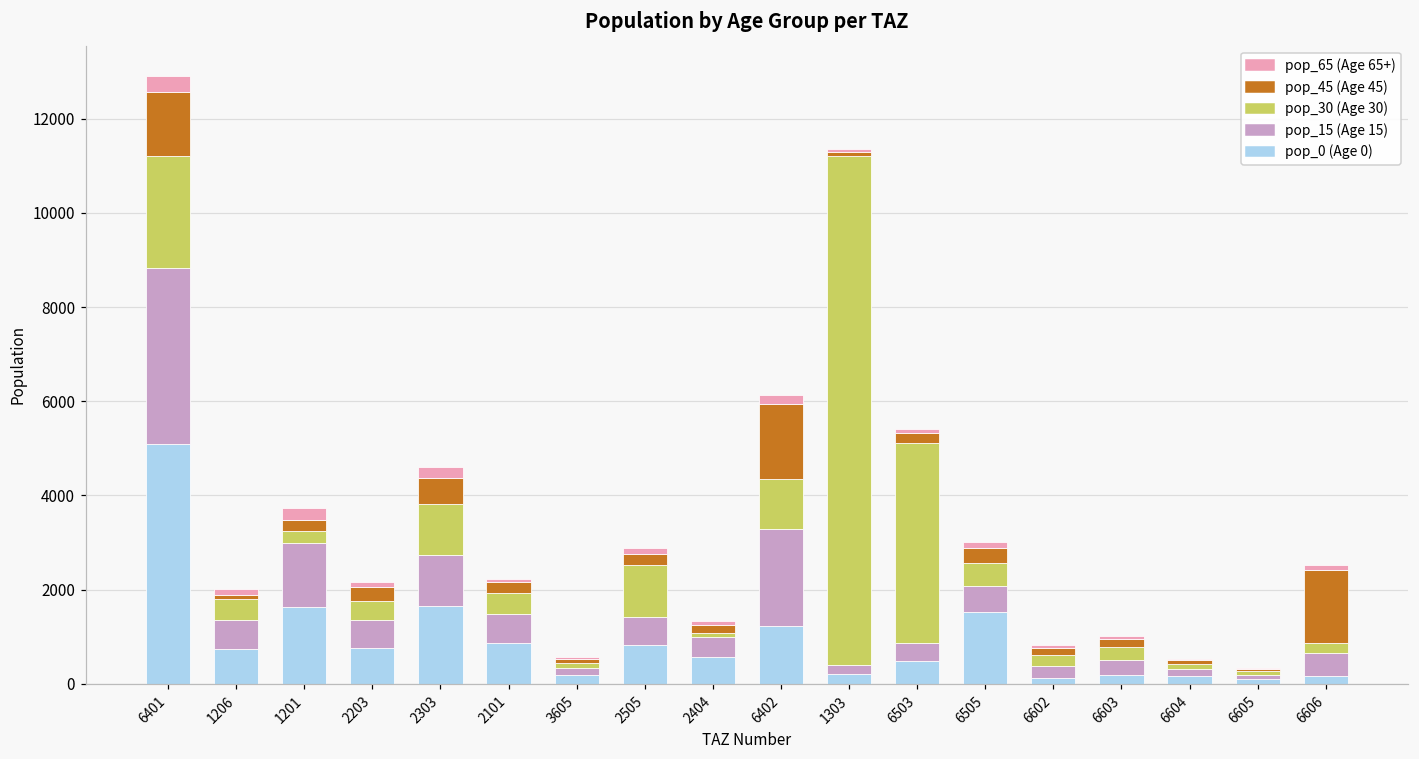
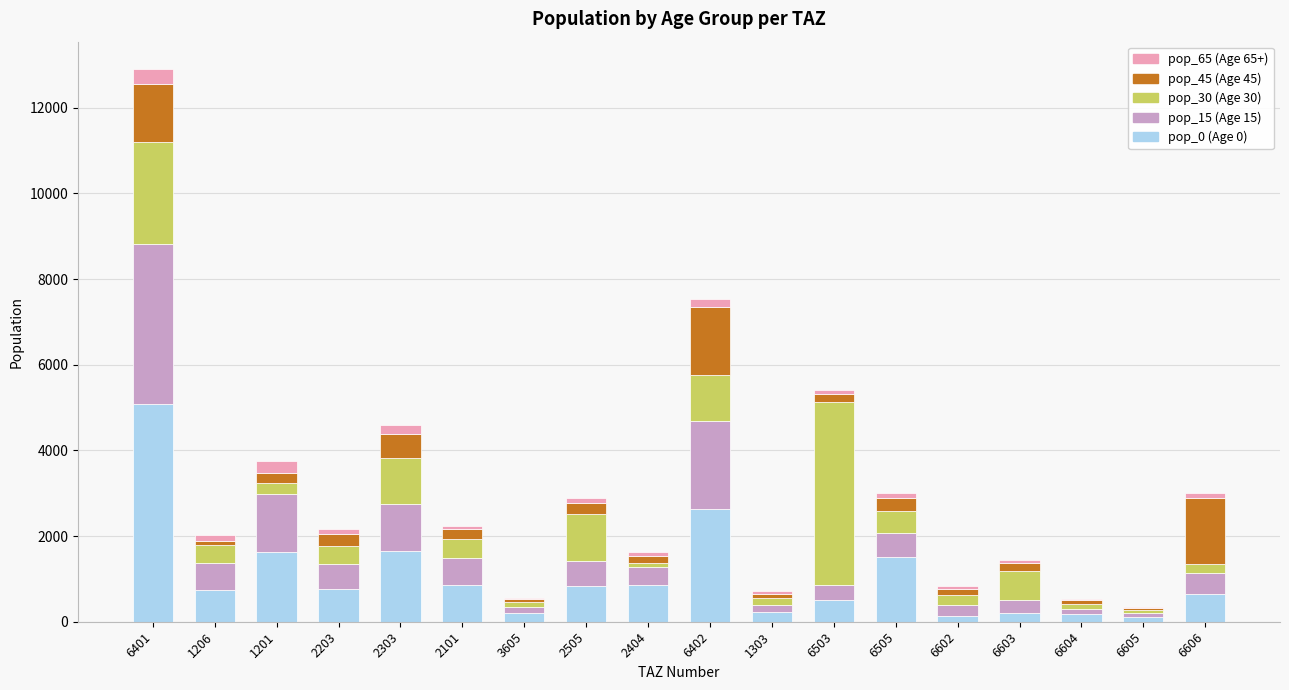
  {
    "pop_0 (Age 0)": {
      "6401": 5100,
      "1206": 700,
      "1201": 1600,
      "2203": 800,
      "2303": 1600,
      "2101": 900,
      "3605": 200,
      "2505": 800,
-     "2404": 600,
-     "6402": 1200,
+     "2404": 900,
+     "6402": 2600,
      "1303": 200,
      "6503": 500,
      "6505": 1500,
      "6602": 100,
      "6603": 200,
      "6604": 200,
      "6605": 100,
-     "6606": 200
+     "6606": 700
    },
    "pop_30 (Age 30)": {
      "6401": 2400,
      "1206": 400,
      "1201": 300,
      "2203": 400,
      "2303": 1100,
      "2101": 400,
      "3605": 100,
      "2505": 1100,
      "2404": 100,
      "6402": 1100,
-     "1303": 10800,
+     "1303": 200,
      "6503": 4300,
      "6505": 500,
      "6602": 200,
-     "6603": 300,
+     "6603": 700,
      "6604": 100,
      "6605": 100,
      "6606": 200
    },
    "pop_45 (Age 45)": {
      "6401": 1400,
      "1206": 100,
      "1201": 200,
      "2203": 300,
      "2303": 600,
      "2101": 200,
      "3605": 100,
      "2505": 200,
      "2404": 200,
      "6402": 1600,
      "1303": 100,
      "6503": 200,
      "6505": 300,
      "6602": 100,
      "6603": 200,
      "6604": 100,
      "6606": 1500
    }
  }
